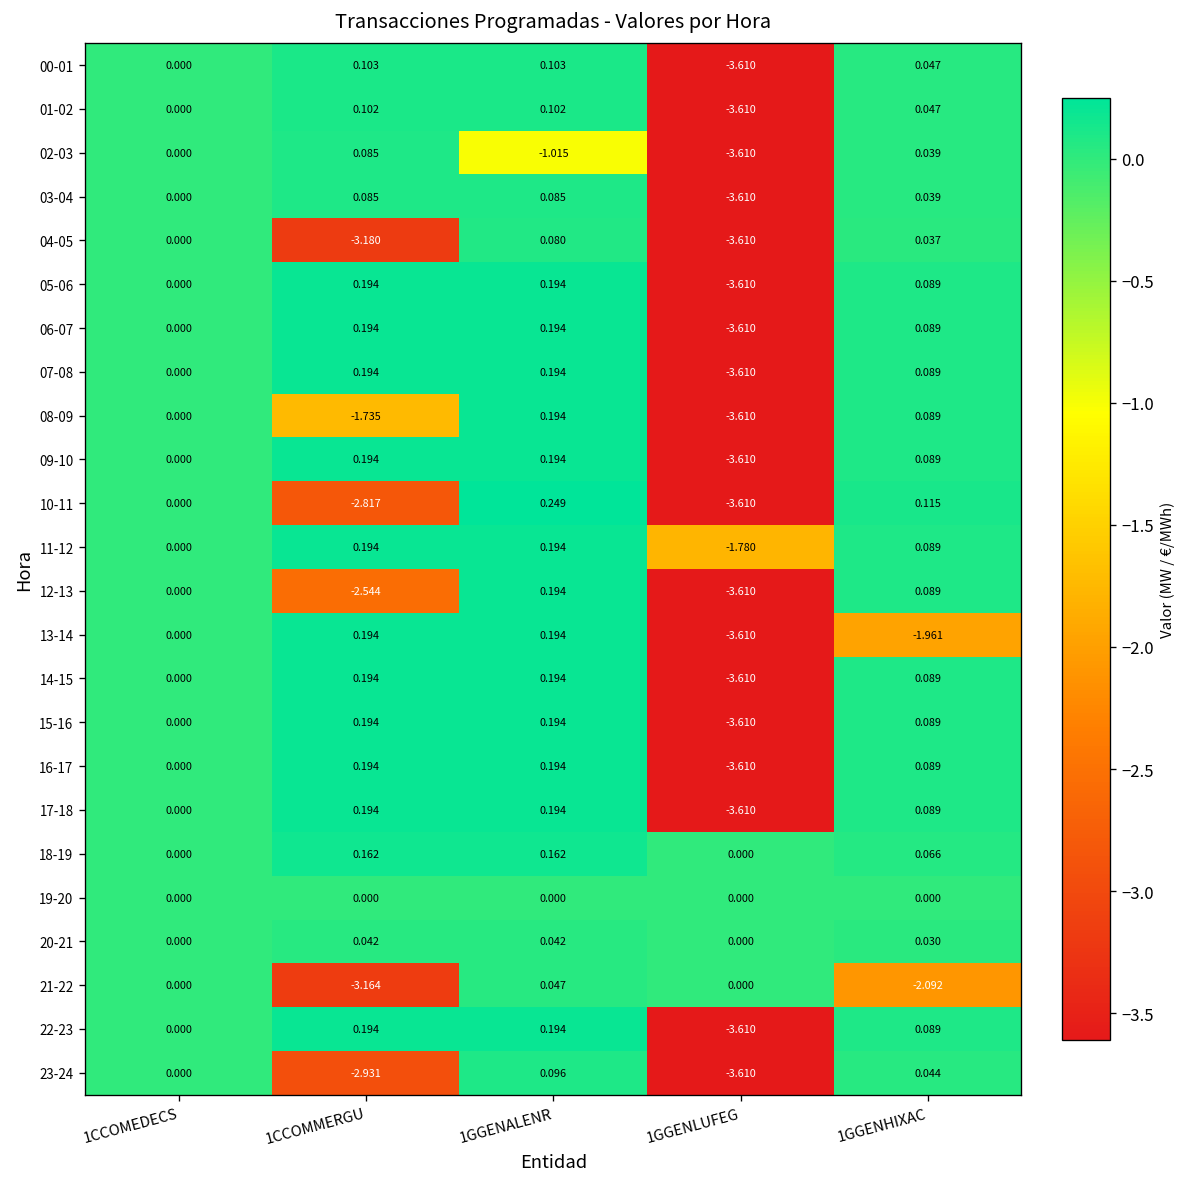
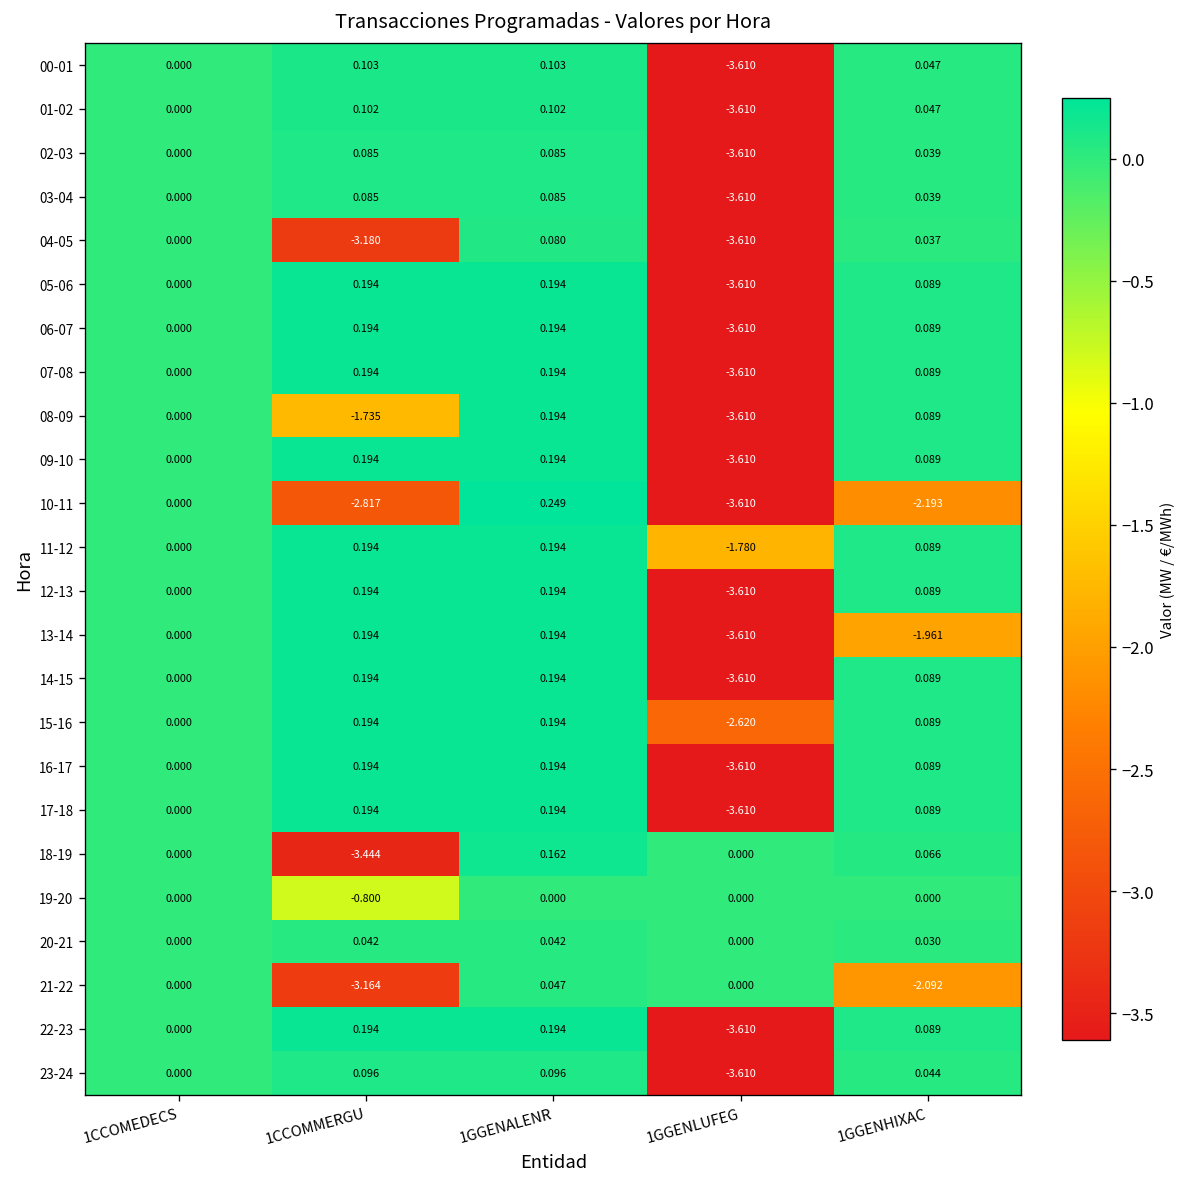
  {
    "00-01": {
      "1CCOMEDECS": 0.000,
      "1CCOMMERGU": 0.103,
      "1GGENALENR": 0.103,
      "1GGENLUFEG": -3.610,
      "1GGENHIXAC": 0.047
    },
    "01-02": {
      "1CCOMEDECS": 0.000,
      "1CCOMMERGU": 0.102,
      "1GGENALENR": 0.102,
      "1GGENLUFEG": -3.610,
      "1GGENHIXAC": 0.047
    },
    "02-03": {
      "1CCOMEDECS": 0.000,
      "1CCOMMERGU": 0.085,
-     "1GGENALENR": -1.015,
+     "1GGENALENR": 0.085,
      "1GGENLUFEG": -3.610,
      "1GGENHIXAC": 0.039
    },
    "03-04": {
      "1CCOMEDECS": 0.000,
      "1CCOMMERGU": 0.085,
      "1GGENALENR": 0.085,
      "1GGENLUFEG": -3.610,
      "1GGENHIXAC": 0.039
    },
    "04-05": {
      "1CCOMEDECS": 0.000,
      "1CCOMMERGU": -3.180,
      "1GGENALENR": 0.080,
      "1GGENLUFEG": -3.610,
      "1GGENHIXAC": 0.037
    },
    "05-06": {
      "1CCOMEDECS": 0.000,
      "1CCOMMERGU": 0.194,
      "1GGENALENR": 0.194,
      "1GGENLUFEG": -3.610,
      "1GGENHIXAC": 0.089
    },
    "06-07": {
      "1CCOMEDECS": 0.000,
      "1CCOMMERGU": 0.194,
      "1GGENALENR": 0.194,
      "1GGENLUFEG": -3.610,
      "1GGENHIXAC": 0.089
    },
    "07-08": {
      "1CCOMEDECS": 0.000,
      "1CCOMMERGU": 0.194,
      "1GGENALENR": 0.194,
      "1GGENLUFEG": -3.610,
      "1GGENHIXAC": 0.089
    },
    "08-09": {
      "1CCOMEDECS": 0.000,
      "1CCOMMERGU": -1.735,
      "1GGENALENR": 0.194,
      "1GGENLUFEG": -3.610,
      "1GGENHIXAC": 0.089
    },
    "09-10": {
      "1CCOMEDECS": 0.000,
      "1CCOMMERGU": 0.194,
      "1GGENALENR": 0.194,
      "1GGENLUFEG": -3.610,
      "1GGENHIXAC": 0.089
    },
    "10-11": {
      "1CCOMEDECS": 0.000,
      "1CCOMMERGU": -2.817,
      "1GGENALENR": 0.249,
      "1GGENLUFEG": -3.610,
-     "1GGENHIXAC": 0.115
+     "1GGENHIXAC": -2.193
    },
    "11-12": {
      "1CCOMEDECS": 0.000,
      "1CCOMMERGU": 0.194,
      "1GGENALENR": 0.194,
      "1GGENLUFEG": -1.780,
      "1GGENHIXAC": 0.089
    },
    "12-13": {
      "1CCOMEDECS": 0.000,
-     "1CCOMMERGU": -2.544,
+     "1CCOMMERGU": 0.194,
      "1GGENALENR": 0.194,
      "1GGENLUFEG": -3.610,
      "1GGENHIXAC": 0.089
    },
    "13-14": {
      "1CCOMEDECS": 0.000,
      "1CCOMMERGU": 0.194,
      "1GGENALENR": 0.194,
      "1GGENLUFEG": -3.610,
      "1GGENHIXAC": -1.961
    },
    "14-15": {
      "1CCOMEDECS": 0.000,
      "1CCOMMERGU": 0.194,
      "1GGENALENR": 0.194,
      "1GGENLUFEG": -3.610,
      "1GGENHIXAC": 0.089
    },
    "15-16": {
      "1CCOMEDECS": 0.000,
      "1CCOMMERGU": 0.194,
      "1GGENALENR": 0.194,
-     "1GGENLUFEG": -3.610,
+     "1GGENLUFEG": -2.620,
      "1GGENHIXAC": 0.089
    },
    "16-17": {
      "1CCOMEDECS": 0.000,
      "1CCOMMERGU": 0.194,
      "1GGENALENR": 0.194,
      "1GGENLUFEG": -3.610,
      "1GGENHIXAC": 0.089
    },
    "17-18": {
      "1CCOMEDECS": 0.000,
      "1CCOMMERGU": 0.194,
      "1GGENALENR": 0.194,
      "1GGENLUFEG": -3.610,
      "1GGENHIXAC": 0.089
    },
    "18-19": {
      "1CCOMEDECS": 0.000,
-     "1CCOMMERGU": 0.162,
+     "1CCOMMERGU": -3.444,
      "1GGENALENR": 0.162,
      "1GGENLUFEG": 0.000,
      "1GGENHIXAC": 0.066
    },
    "19-20": {
      "1CCOMEDECS": 0.000,
-     "1CCOMMERGU": 0.000,
+     "1CCOMMERGU": -0.800,
      "1GGENALENR": 0.000,
      "1GGENLUFEG": 0.000,
      "1GGENHIXAC": 0.000
    },
    "20-21": {
      "1CCOMEDECS": 0.000,
      "1CCOMMERGU": 0.042,
      "1GGENALENR": 0.042,
      "1GGENLUFEG": 0.000,
      "1GGENHIXAC": 0.030
    },
    "21-22": {
      "1CCOMEDECS": 0.000,
      "1CCOMMERGU": -3.164,
      "1GGENALENR": 0.047,
      "1GGENLUFEG": 0.000,
      "1GGENHIXAC": -2.092
    },
    "22-23": {
      "1CCOMEDECS": 0.000,
      "1CCOMMERGU": 0.194,
      "1GGENALENR": 0.194,
      "1GGENLUFEG": -3.610,
      "1GGENHIXAC": 0.089
    },
    "23-24": {
      "1CCOMEDECS": 0.000,
-     "1CCOMMERGU": -2.931,
+     "1CCOMMERGU": 0.096,
      "1GGENALENR": 0.096,
      "1GGENLUFEG": -3.610,
      "1GGENHIXAC": 0.044
    }
  }
